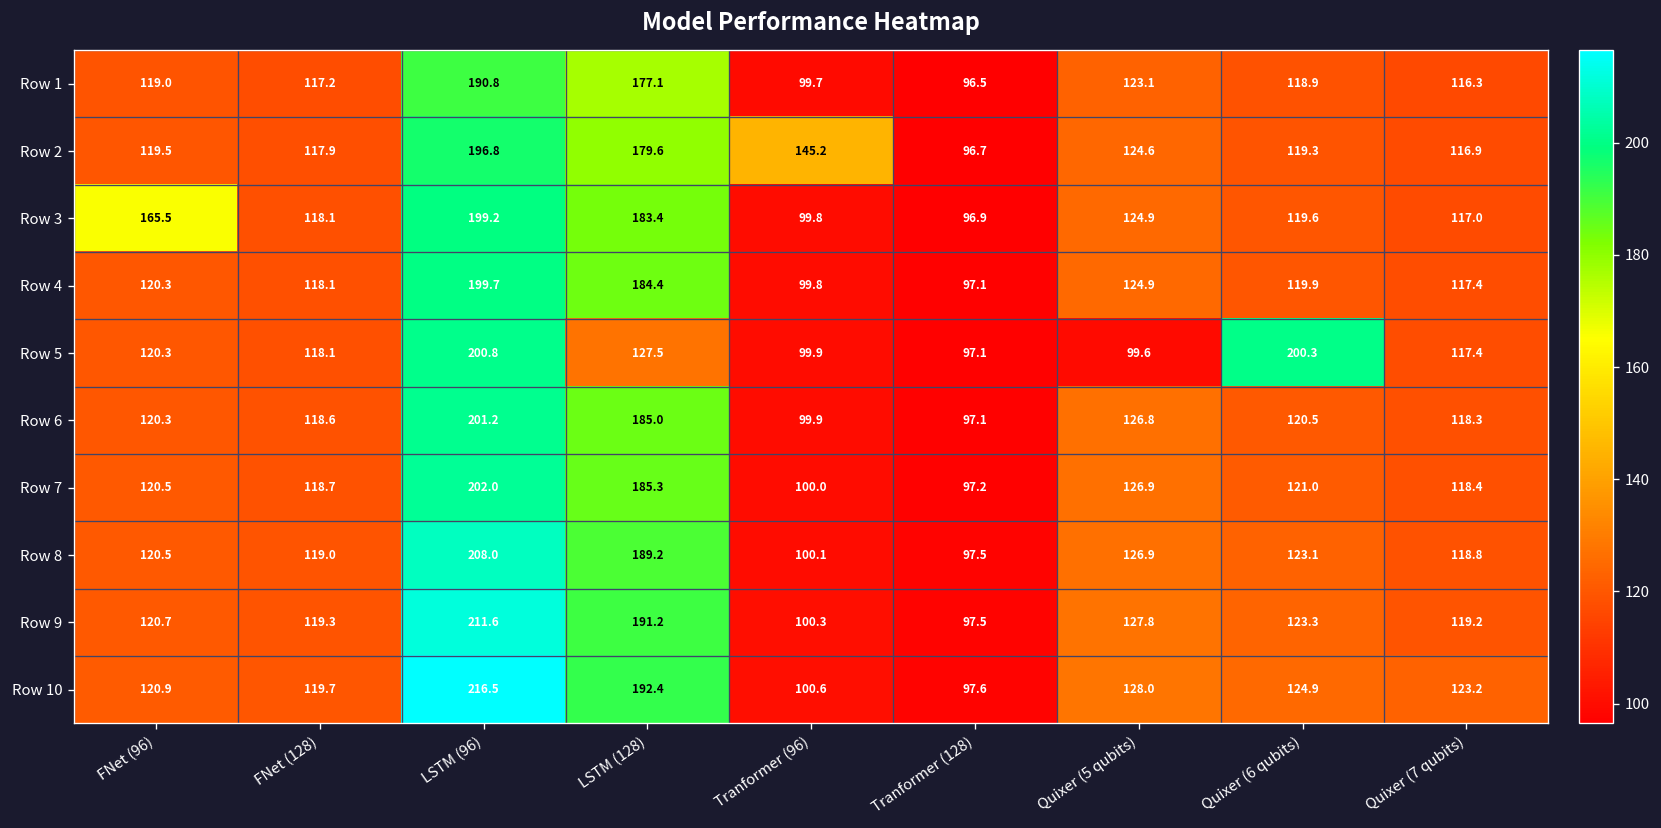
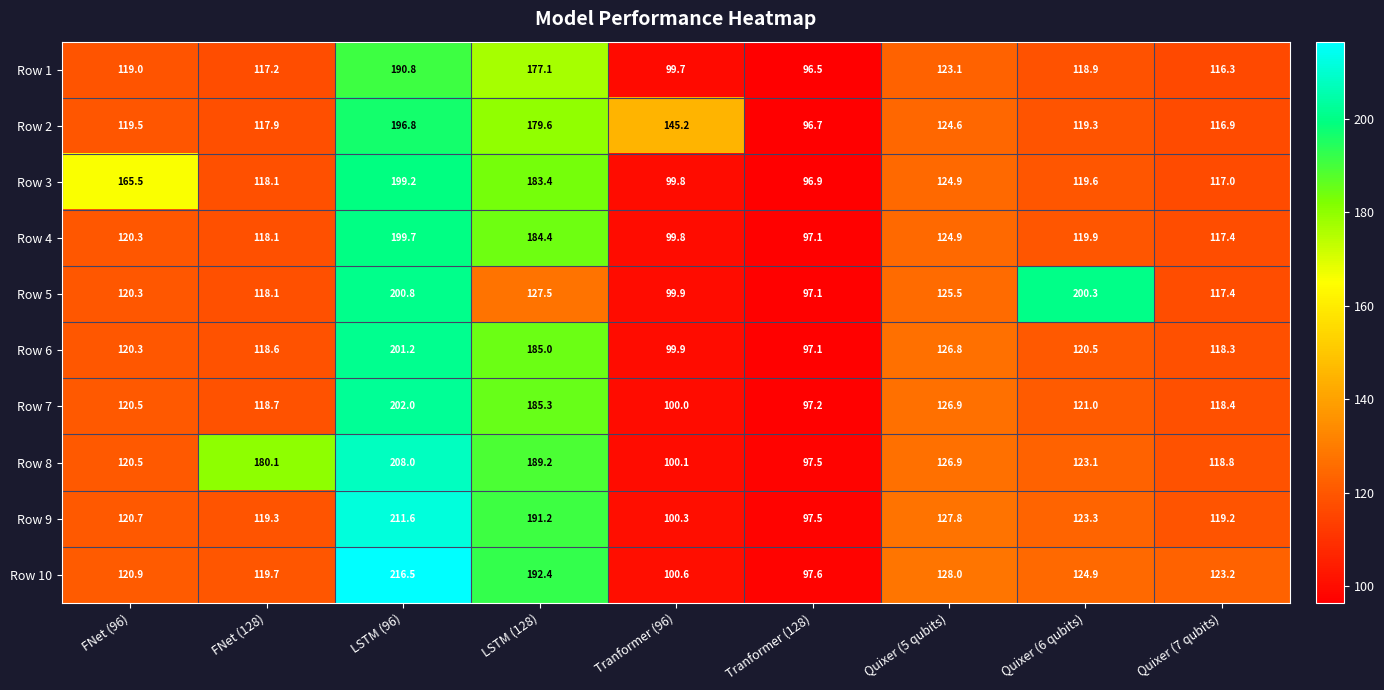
  {
    "Row 1": {
      "FNet (96)": 119.0,
      "FNet (128)": 117.2,
      "LSTM (96)": 190.8,
      "LSTM (128)": 177.1,
      "Tranformer (96)": 99.7,
      "Tranformer (128)": 96.5,
      "Quixer (5 qubits)": 123.1,
      "Quixer (6 qubits)": 118.9,
      "Quixer (7 qubits)": 116.3
    },
    "Row 2": {
      "FNet (96)": 119.5,
      "FNet (128)": 117.9,
      "LSTM (96)": 196.8,
      "LSTM (128)": 179.6,
      "Tranformer (96)": 145.2,
      "Tranformer (128)": 96.7,
      "Quixer (5 qubits)": 124.6,
      "Quixer (6 qubits)": 119.3,
      "Quixer (7 qubits)": 116.9
    },
    "Row 3": {
      "FNet (96)": 165.5,
      "FNet (128)": 118.1,
      "LSTM (96)": 199.2,
      "LSTM (128)": 183.4,
      "Tranformer (96)": 99.8,
      "Tranformer (128)": 96.9,
      "Quixer (5 qubits)": 124.9,
      "Quixer (6 qubits)": 119.6,
      "Quixer (7 qubits)": 117.0
    },
    "Row 4": {
      "FNet (96)": 120.3,
      "FNet (128)": 118.1,
      "LSTM (96)": 199.7,
      "LSTM (128)": 184.4,
      "Tranformer (96)": 99.8,
      "Tranformer (128)": 97.1,
      "Quixer (5 qubits)": 124.9,
      "Quixer (6 qubits)": 119.9,
      "Quixer (7 qubits)": 117.4
    },
    "Row 5": {
      "FNet (96)": 120.3,
      "FNet (128)": 118.1,
      "LSTM (96)": 200.8,
      "LSTM (128)": 127.5,
      "Tranformer (96)": 99.9,
      "Tranformer (128)": 97.1,
-     "Quixer (5 qubits)": 99.6,
+     "Quixer (5 qubits)": 125.5,
      "Quixer (6 qubits)": 200.3,
      "Quixer (7 qubits)": 117.4
    },
    "Row 6": {
      "FNet (96)": 120.3,
      "FNet (128)": 118.6,
      "LSTM (96)": 201.2,
      "LSTM (128)": 185.0,
      "Tranformer (96)": 99.9,
      "Tranformer (128)": 97.1,
      "Quixer (5 qubits)": 126.8,
      "Quixer (6 qubits)": 120.5,
      "Quixer (7 qubits)": 118.3
    },
    "Row 7": {
      "FNet (96)": 120.5,
      "FNet (128)": 118.7,
      "LSTM (96)": 202.0,
      "LSTM (128)": 185.3,
      "Tranformer (96)": 100.0,
      "Tranformer (128)": 97.2,
      "Quixer (5 qubits)": 126.9,
      "Quixer (6 qubits)": 121.0,
      "Quixer (7 qubits)": 118.4
    },
    "Row 8": {
      "FNet (96)": 120.5,
-     "FNet (128)": 119.0,
+     "FNet (128)": 180.1,
      "LSTM (96)": 208.0,
      "LSTM (128)": 189.2,
      "Tranformer (96)": 100.1,
      "Tranformer (128)": 97.5,
      "Quixer (5 qubits)": 126.9,
      "Quixer (6 qubits)": 123.1,
      "Quixer (7 qubits)": 118.8
    },
    "Row 9": {
      "FNet (96)": 120.7,
      "FNet (128)": 119.3,
      "LSTM (96)": 211.6,
      "LSTM (128)": 191.2,
      "Tranformer (96)": 100.3,
      "Tranformer (128)": 97.5,
      "Quixer (5 qubits)": 127.8,
      "Quixer (6 qubits)": 123.3,
      "Quixer (7 qubits)": 119.2
    },
    "Row 10": {
      "FNet (96)": 120.9,
      "FNet (128)": 119.7,
      "LSTM (96)": 216.5,
      "LSTM (128)": 192.4,
      "Tranformer (96)": 100.6,
      "Tranformer (128)": 97.6,
      "Quixer (5 qubits)": 128.0,
      "Quixer (6 qubits)": 124.9,
      "Quixer (7 qubits)": 123.2
    }
  }
